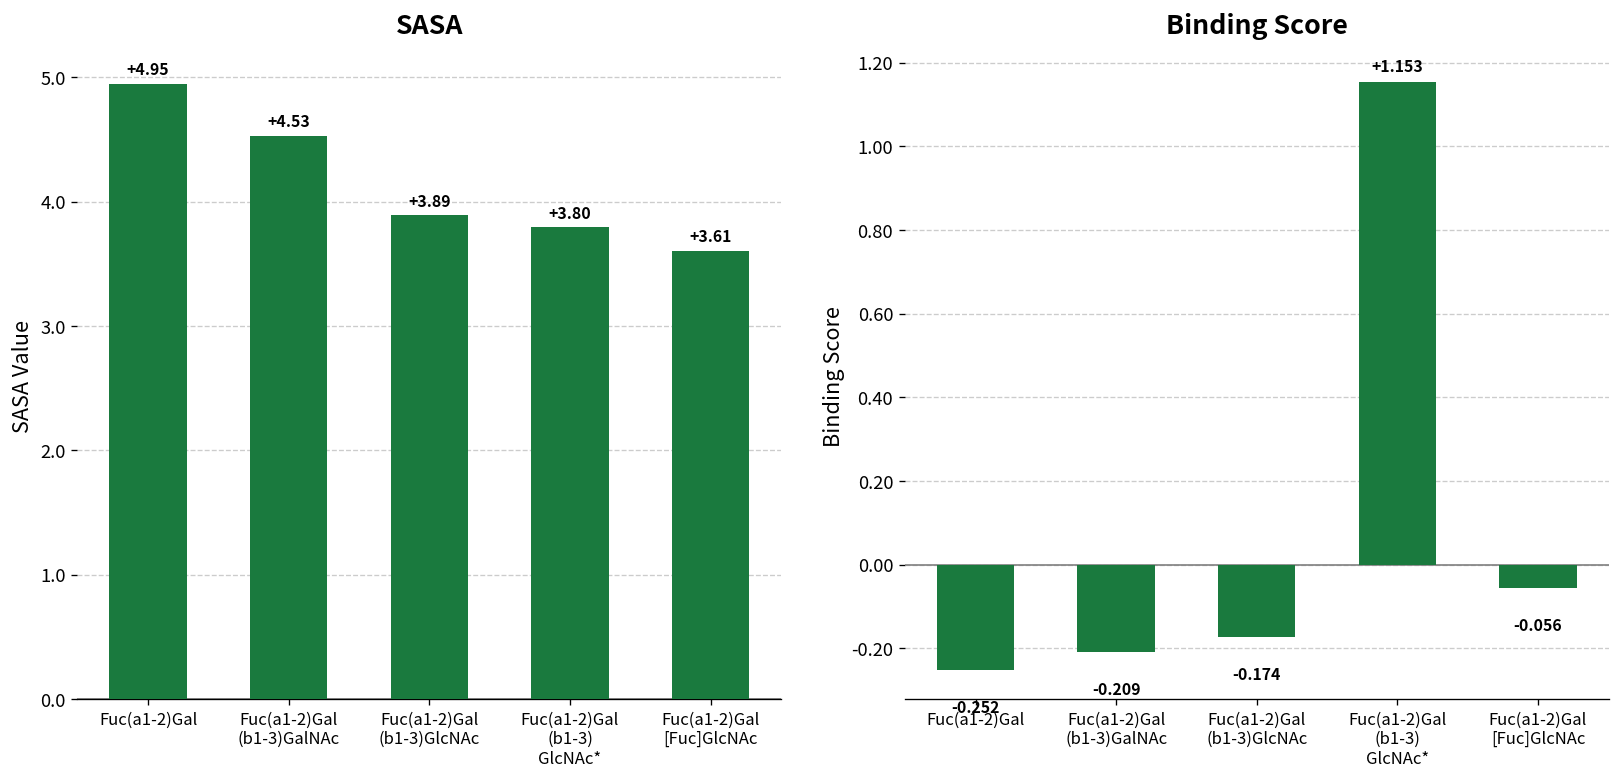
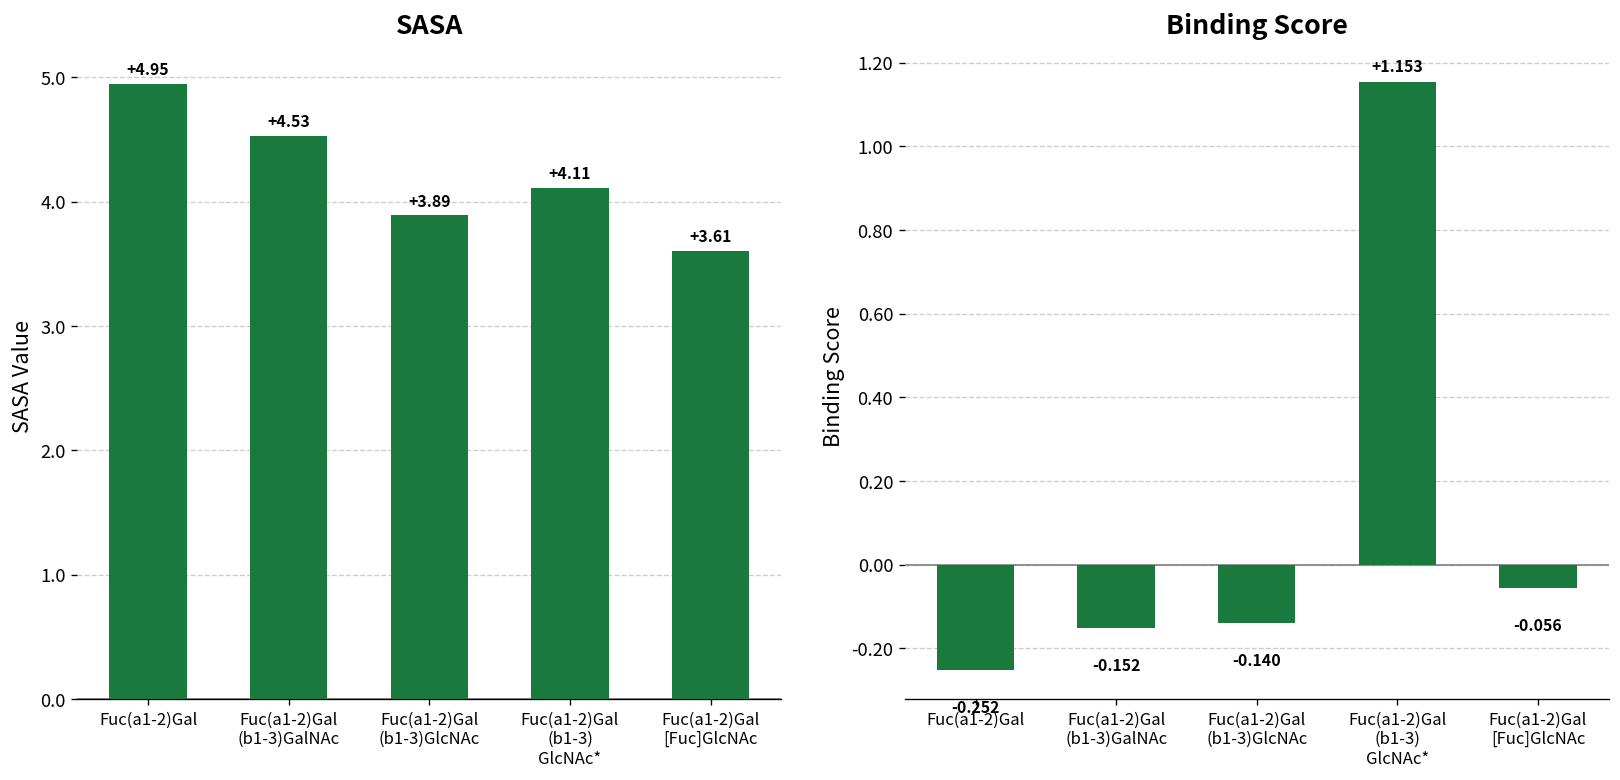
  {
    "SASA": {
      "Fuc(a1-2)Gal": "+4.95",
      "Fuc(a1-2)Gal (b1-3)GalNAc": "+4.53",
      "Fuc(a1-2)Gal (b1-3)GlcNAc": "+3.89",
-     "Fuc(a1-2)Gal (b1-3) GlcNAc*": "+3.80",
+     "Fuc(a1-2)Gal (b1-3) GlcNAc*": "+4.11",
      "Fuc(a1-2)Gal [Fuc]GlcNAc": "+3.61"
    },
    "Binding Score": {
      "Fuc(a1-2)Gal": "-0.252",
-     "Fuc(a1-2)Gal (b1-3)GalNAc": "-0.209",
-     "Fuc(a1-2)Gal (b1-3)GlcNAc": "-0.174",
+     "Fuc(a1-2)Gal (b1-3)GalNAc": "-0.152",
+     "Fuc(a1-2)Gal (b1-3)GlcNAc": "-0.140",
      "Fuc(a1-2)Gal (b1-3) GlcNAc*": "+1.153",
      "Fuc(a1-2)Gal [Fuc]GlcNAc": "-0.056"
    }
  }
